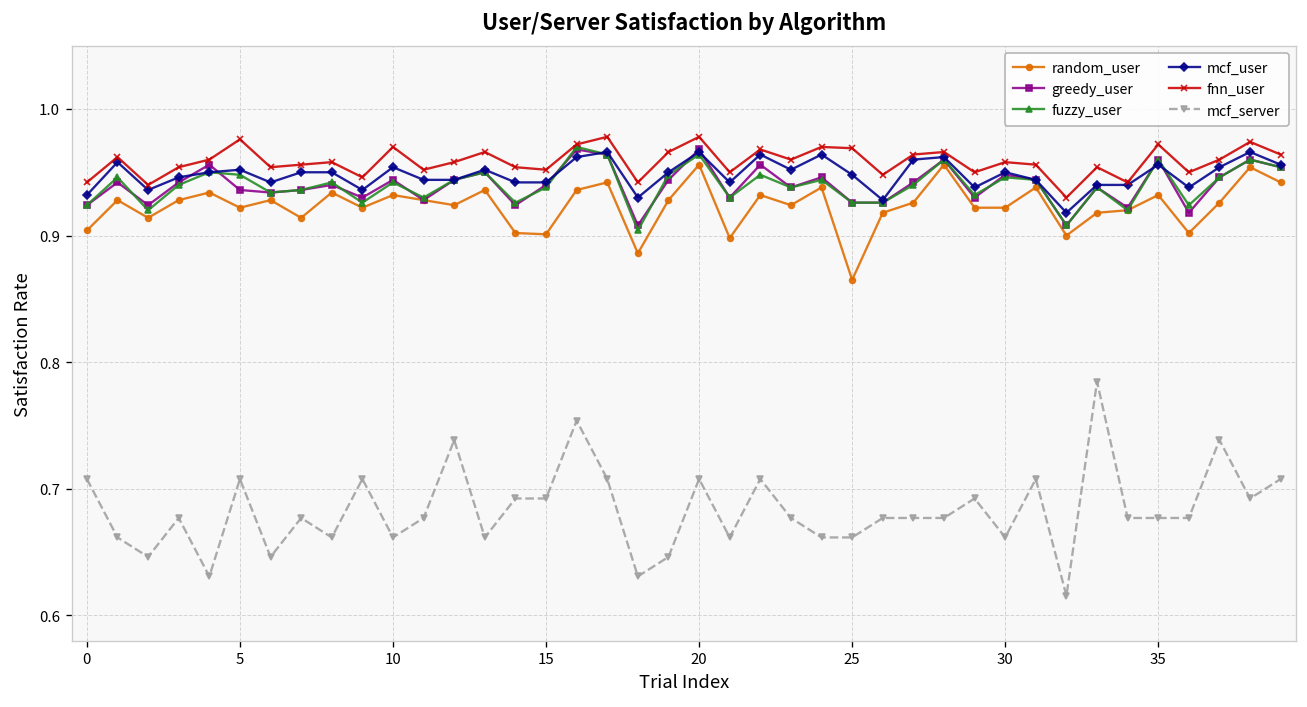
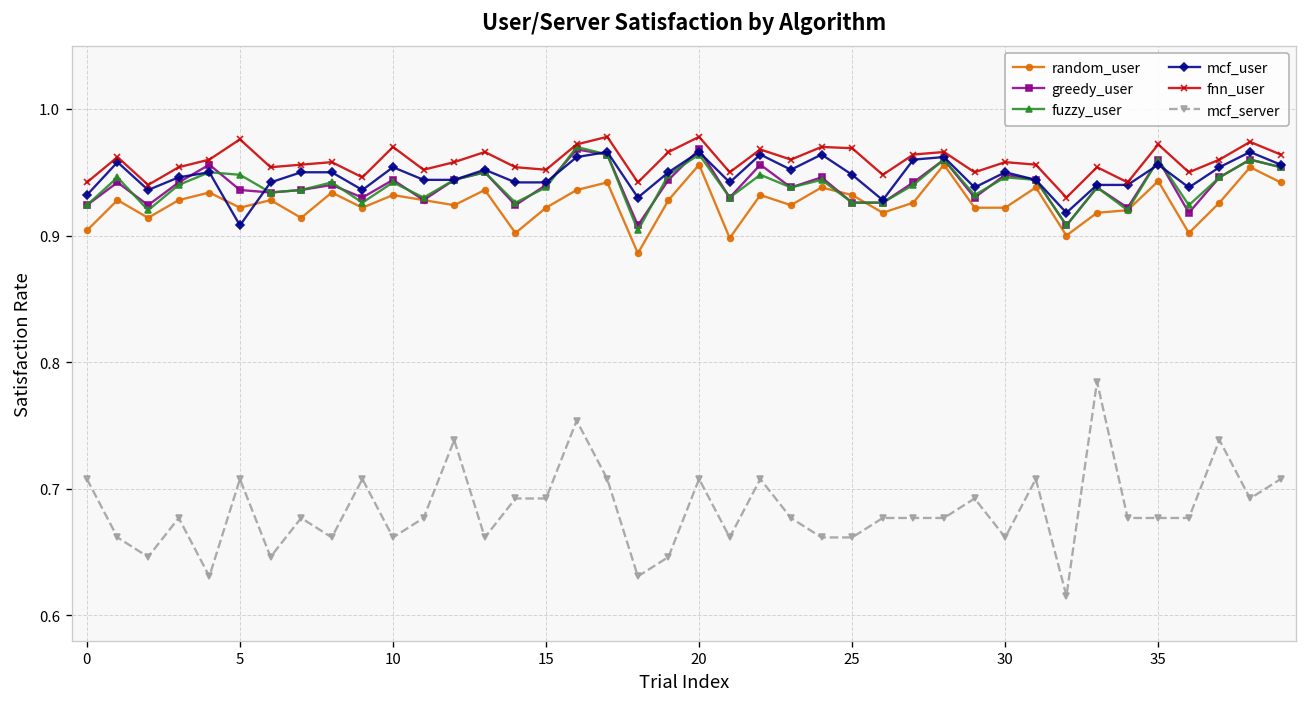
  {
    "random_user": {
      "0": 0.904,
      "5": 0.922,
      "10": 0.932,
-     "15": 0.901,
+     "15": 0.922,
      "20": 0.956,
-     "25": 0.865,
+     "25": 0.932,
      "30": 0.922,
-     "35": 0.932
+     "35": 0.943
    },
    "greedy_user": {
      "5": 0.936
    },
    "fuzzy_user": {
      "5": 0.948
    },
    "mcf_user": {
      "0": 0.932,
-     "5": 0.952,
+     "5": 0.908,
      "10": 0.954,
      "25": 0.948,
      "35": 0.956
    },
    "fnn_user": {
      "0": 0.942,
      "5": 0.976,
      "10": 0.970,
      "15": 0.952,
      "20": 0.978,
      "25": 0.969,
      "30": 0.958,
      "35": 0.972
    },
    "mcf_server": {
      "0": 0.708,
      "5": 0.708,
      "10": 0.662,
      "15": 0.692,
      "20": 0.708,
      "25": 0.662,
      "30": 0.662,
      "35": 0.677
    }
  }
